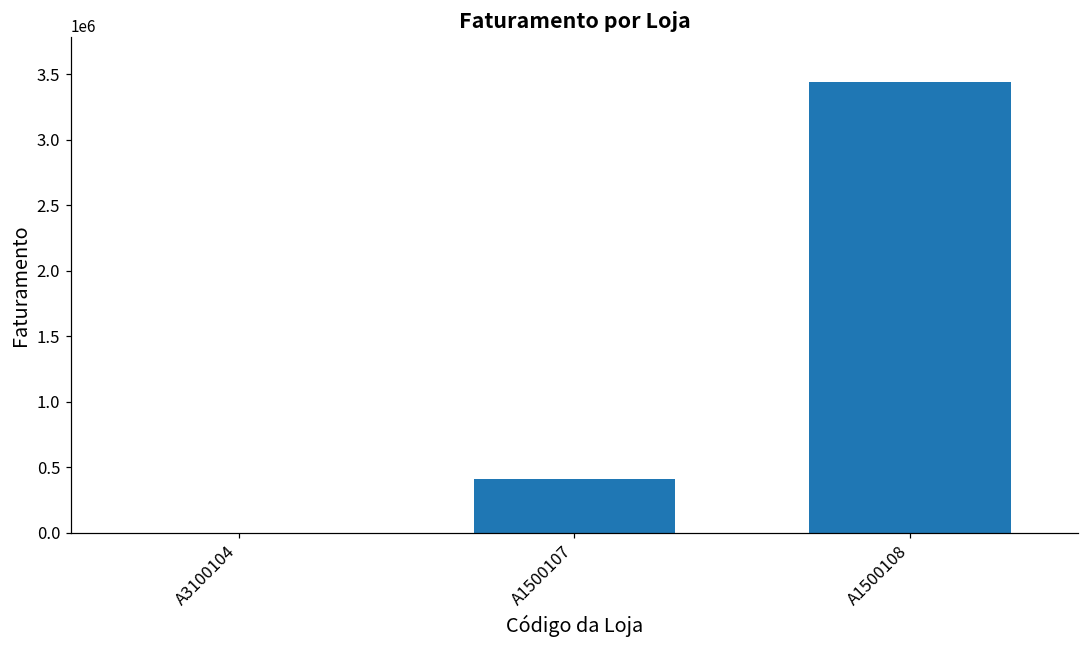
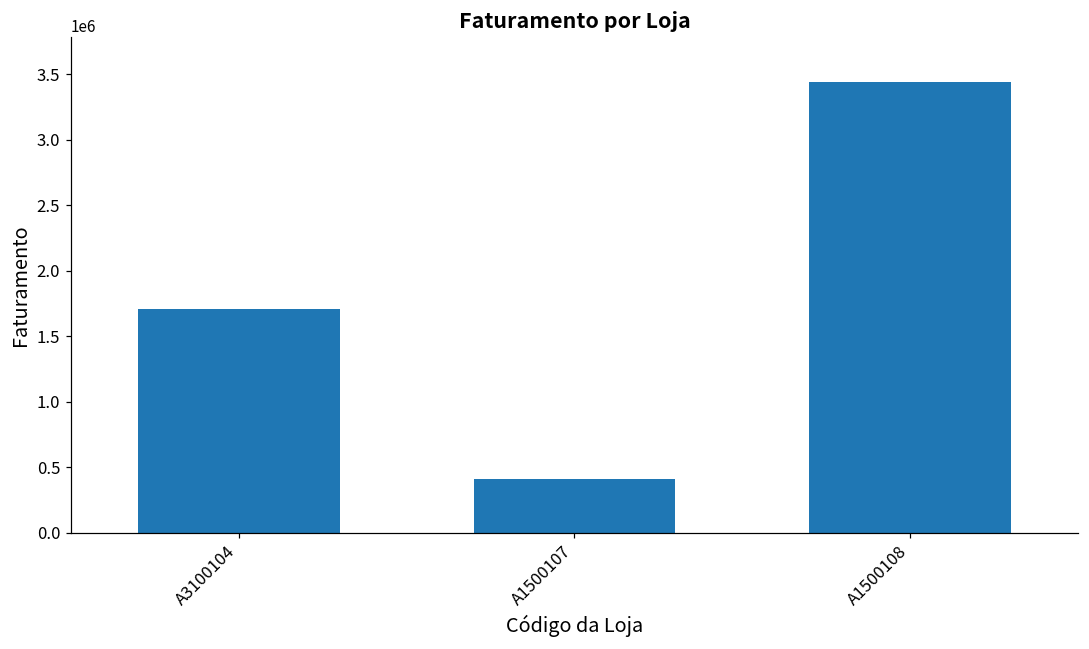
  {
-   "A3100104": 0,
+   "A3100104": 1710000,
    "A1500107": 410000,
    "A1500108": 3440000
  }
